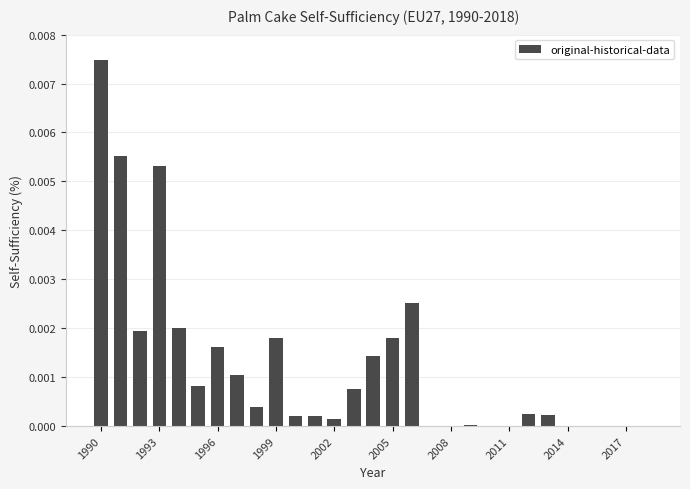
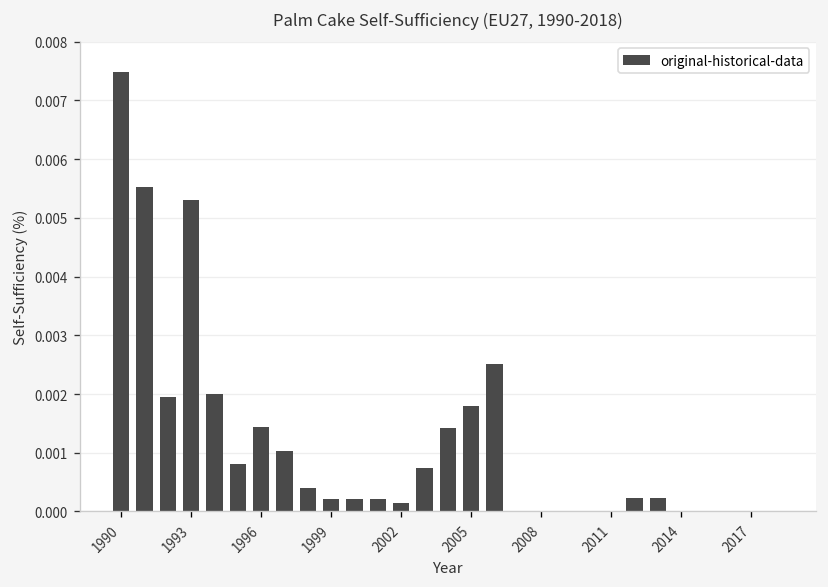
  {
    "1990": 0.0075,
    "1993": 0.0053,
-   "1996": 0.0016,
-   "1999": 0.0018,
+   "1996": 0.0014,
+   "1999": 0.0002,
    "2002": 0.0001,
    "2005": 0.0018,
    "2008": 0.0000,
    "2011": 0.0000,
    "2014": 0.0000,
    "2017": 0.0000
  }
